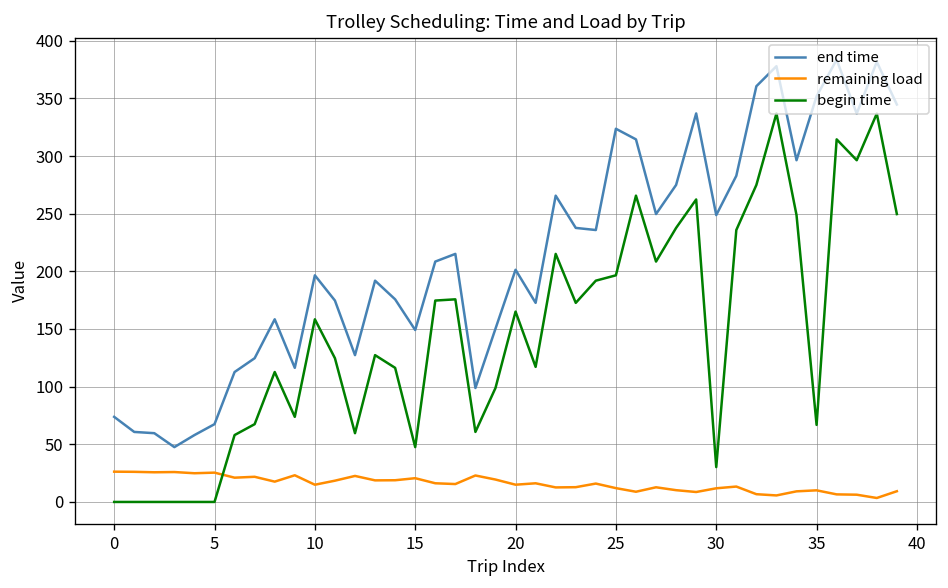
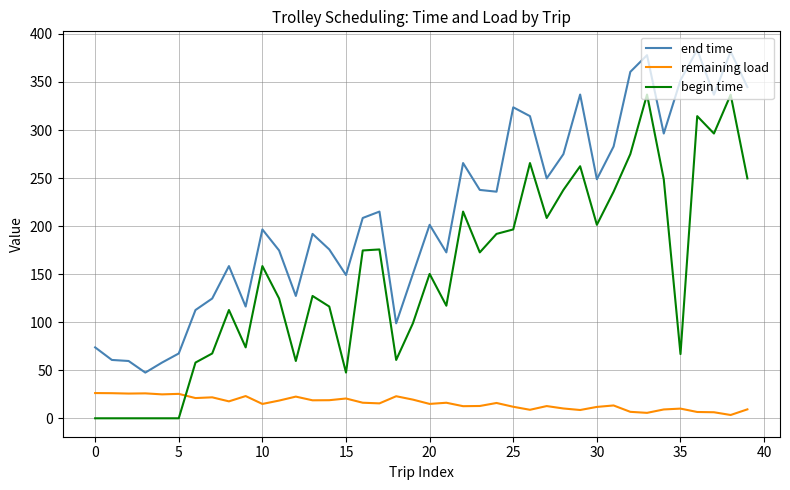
  {
    "end time": {
      "0": 70,
      "5": 70,
      "10": 200,
      "15": 150,
      "20": 200,
      "25": 320,
      "30": 250
    },
    "remaining load": {
      "0": 30,
      "5": 30,
      "10": 10,
      "15": 20,
      "20": 10,
      "25": 10,
      "30": 10,
      "35": 10
    },
    "begin time": {
      "0": 0,
      "5": 0,
      "10": 160,
      "15": 50,
-     "20": 170,
+     "20": 150,
      "25": 200,
-     "30": 30,
+     "30": 200,
      "35": 70
    }
  }
